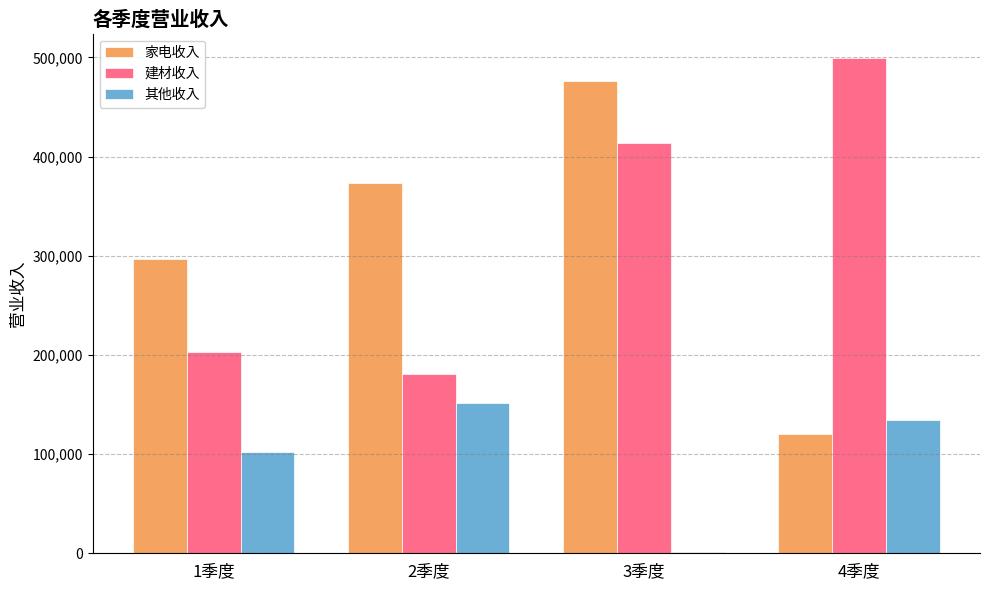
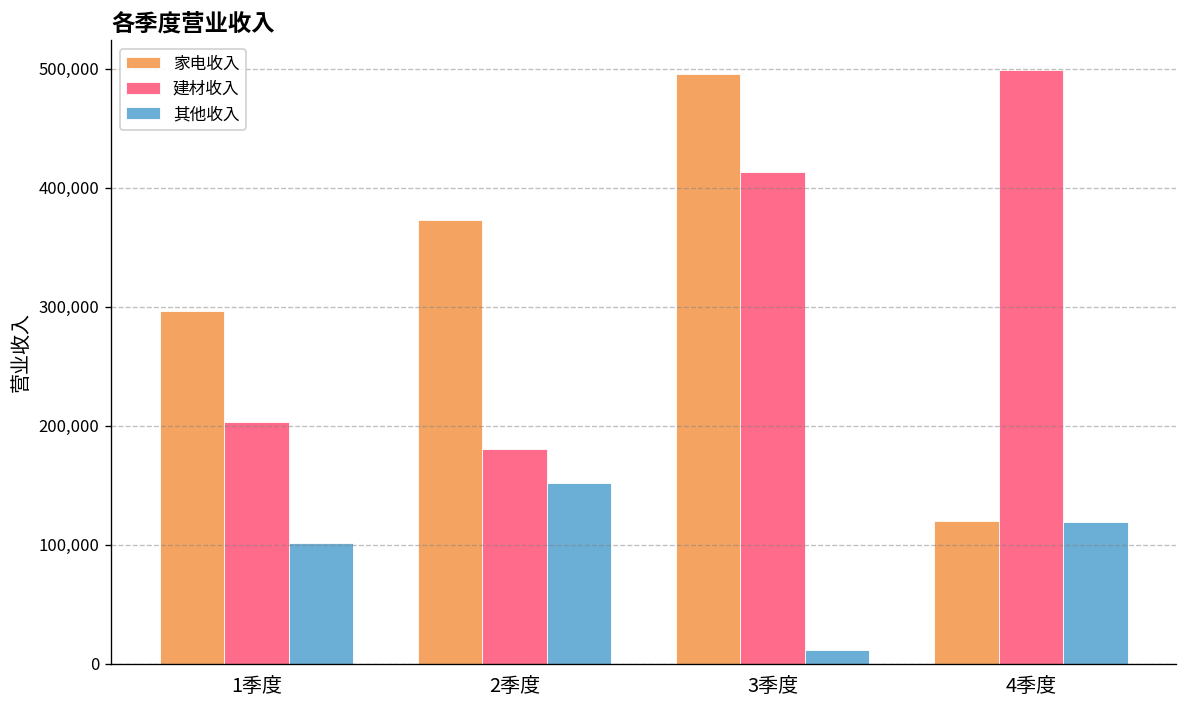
  {
    "家电收入": {
      "1季度": "300,000",
      "2季度": "370,000",
-     "3季度": "480,000",
+     "3季度": "500,000",
      "4季度": "120,000"
    },
    "建材收入": {
      "1季度": "200,000",
      "2季度": "180,000",
      "3季度": "410,000",
      "4季度": "500,000"
    },
    "其他收入": {
      "1季度": "100,000",
      "2季度": "150,000",
-     "3季度": "0",
-     "4季度": "130,000"
+     "3季度": "10,000",
+     "4季度": "120,000"
    }
  }
